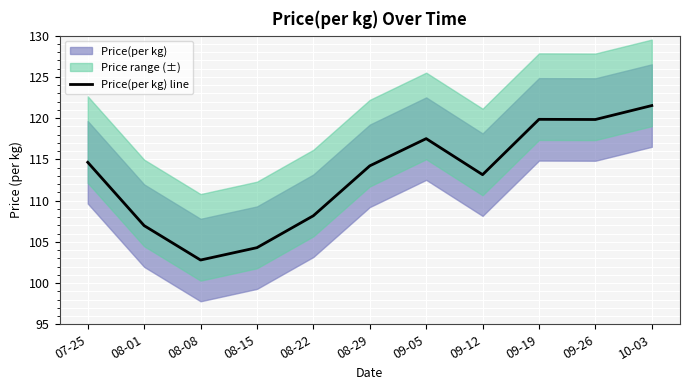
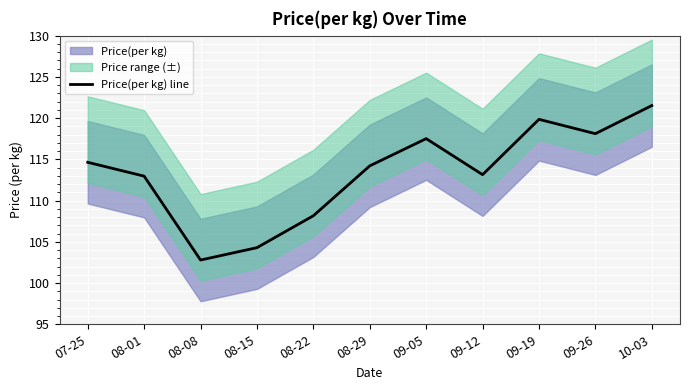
  {
    "Price(per kg) line": {
      "07-25": 115,
-     "08-01": 107,
+     "08-01": 113,
      "08-08": 103,
      "08-15": 104,
      "08-22": 108,
      "08-29": 114,
      "09-05": 118,
      "09-12": 113,
      "09-19": 120,
-     "09-26": 120,
+     "09-26": 118,
      "10-03": 122
    }
  }
